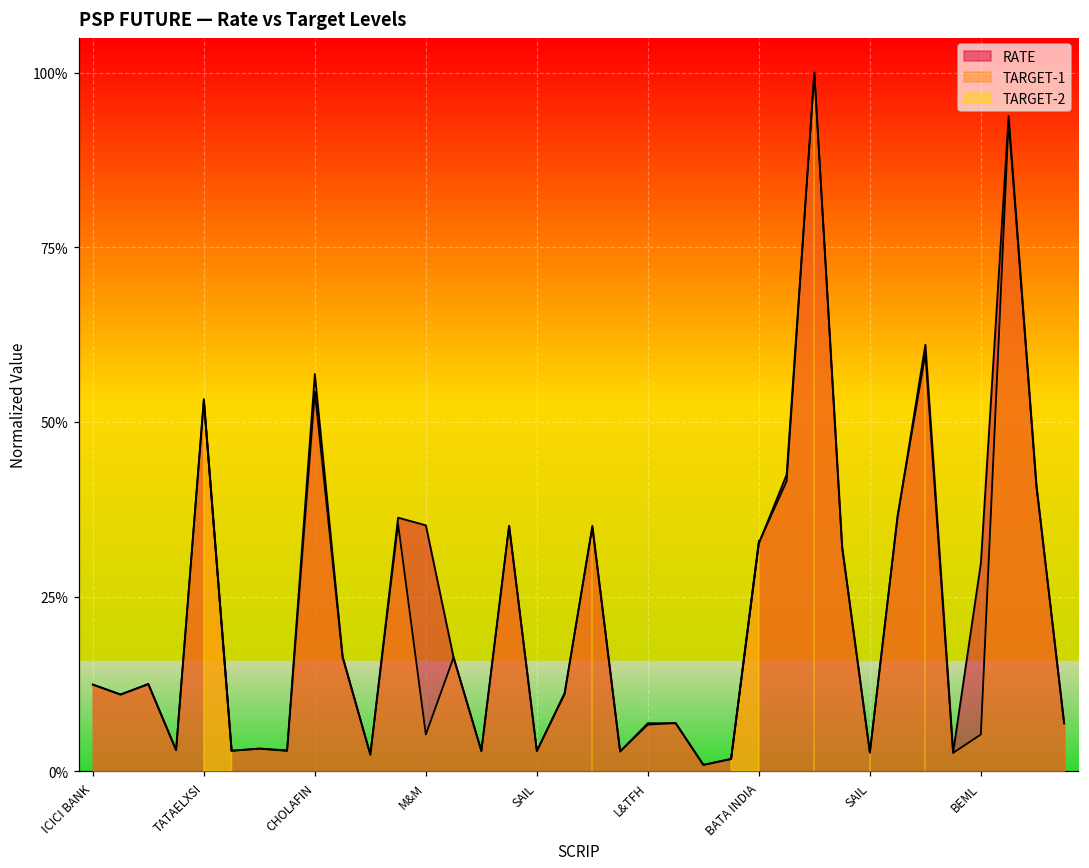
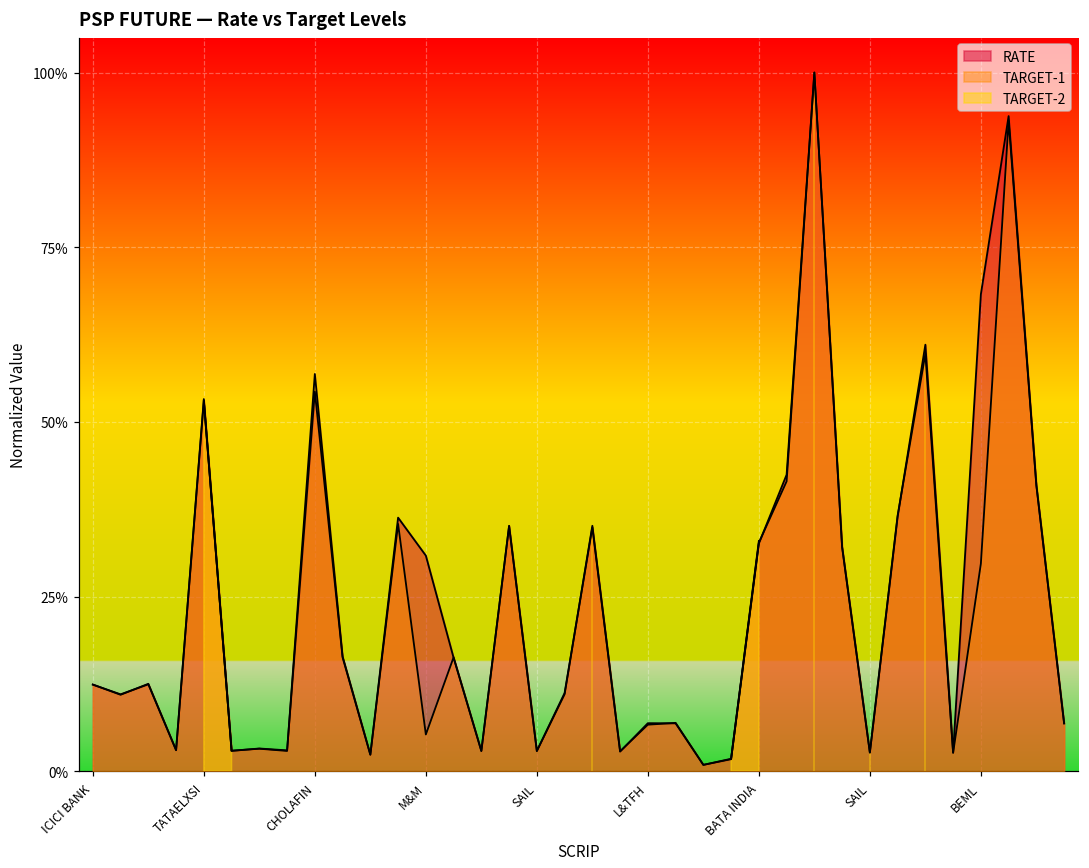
  {
    "RATE": {
      "CHOLAFIN": "54%",
-     "M&M": "35%",
-     "BEML": "30%"
+     "M&M": "31%",
+     "BEML": "68%"
    },
    "TARGET-1": {
      "CHOLAFIN": "57%",
      "M&M": "5%",
-     "BEML": "5%"
+     "BEML": "30%"
    }
  }
